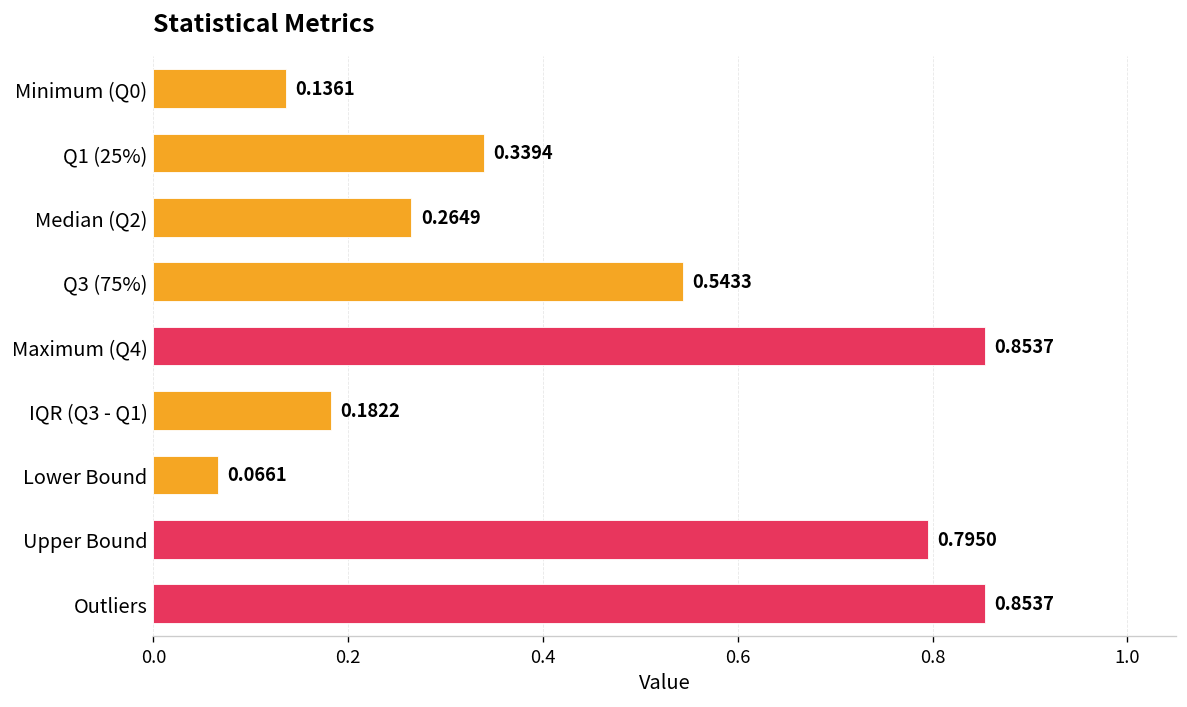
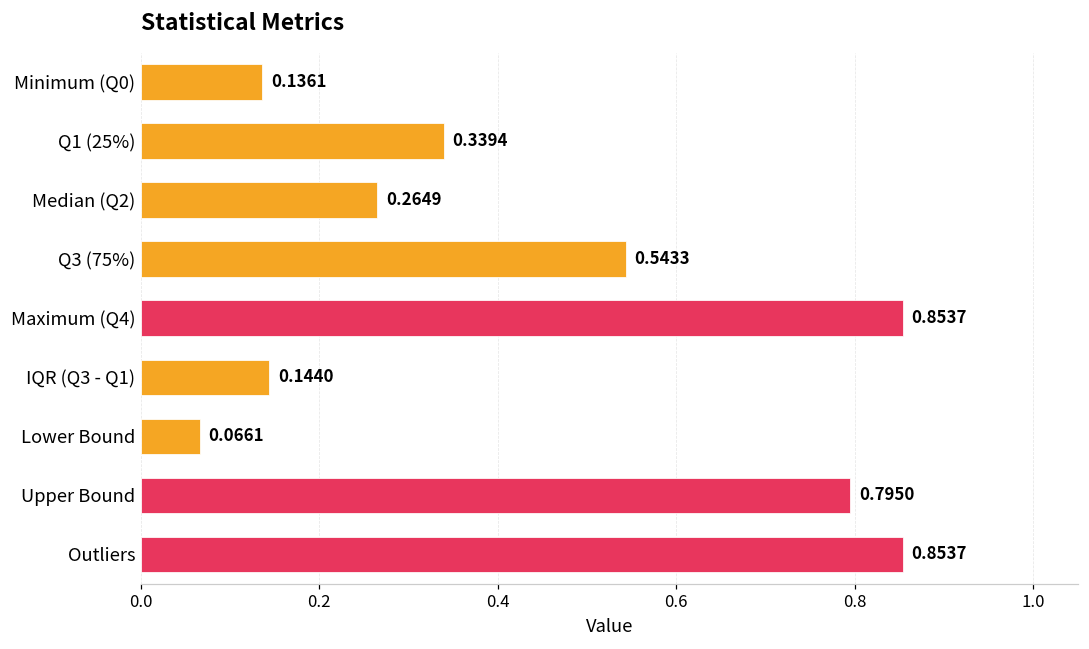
  {
    "Minimum (Q0)": 0.1361,
    "Q1 (25%)": 0.3394,
    "Median (Q2)": 0.2649,
    "Q3 (75%)": 0.5433,
    "Maximum (Q4)": 0.8537,
-   "IQR (Q3 - Q1)": 0.1822,
+   "IQR (Q3 - Q1)": 0.1440,
    "Lower Bound": 0.0661,
    "Upper Bound": 0.7950,
    "Outliers": 0.8537
  }
